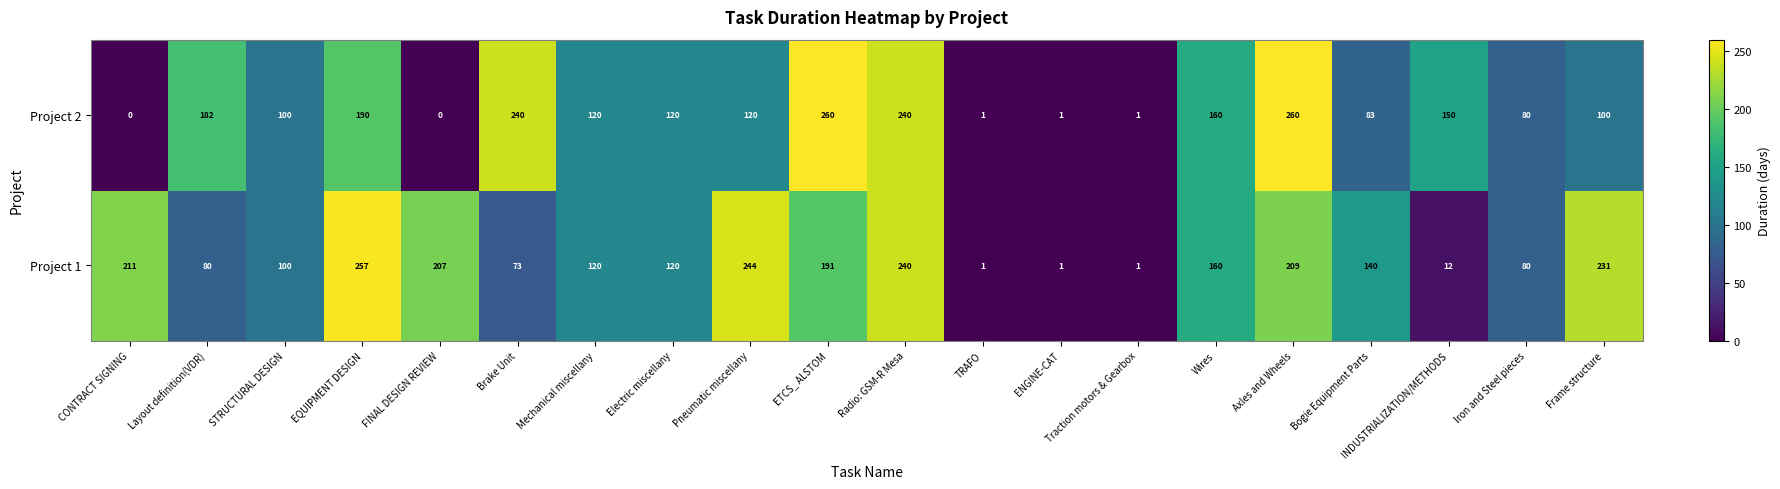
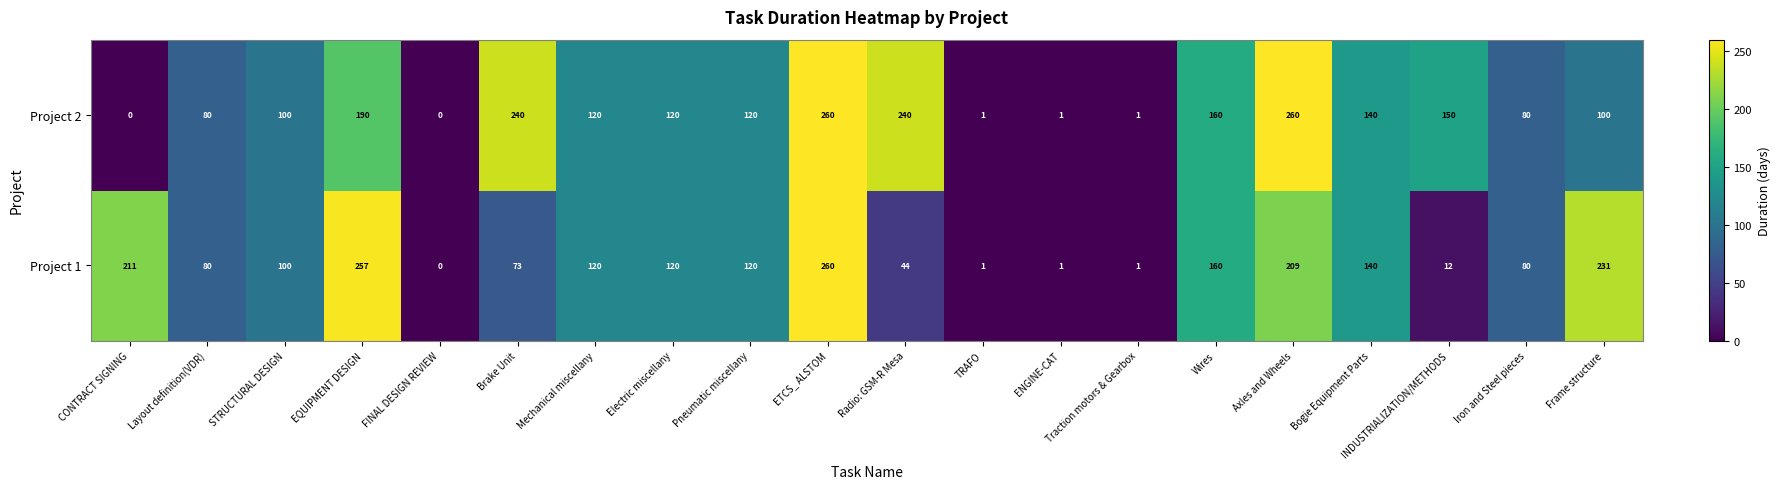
  {
    "Project 2": {
      "CONTRACT SIGNING": 0,
-     "Layout definition(VDR)": 182,
+     "Layout definition(VDR)": 80,
      "STRUCTURAL DESIGN": 100,
      "EQUIPMENT DESIGN": 190,
      "FINAL DESIGN REVIEW": 0,
      "Brake Unit": 240,
      "Mechanical miscellany": 120,
      "Electric miscellany": 120,
      "Pneumatic miscellany": 120,
      "ETCS_ ALSTOM": 260,
      "Radio: GSM-R Mesa": 240,
      "TRAFO": 1,
      "ENGINE-CAT": 1,
      "Traction motors & Gearbox": 1,
      "Wires": 160,
      "Axles and Wheels": 260,
-     "Bogie Equipment Parts": 83,
+     "Bogie Equipment Parts": 140,
      "INDUSTRIALIZATION/METHODS": 150,
      "Iron and Steel pieces": 80,
      "Frame structure": 100
    },
    "Project 1": {
      "CONTRACT SIGNING": 211,
      "Layout definition(VDR)": 80,
      "STRUCTURAL DESIGN": 100,
      "EQUIPMENT DESIGN": 257,
-     "FINAL DESIGN REVIEW": 207,
+     "FINAL DESIGN REVIEW": 0,
      "Brake Unit": 73,
      "Mechanical miscellany": 120,
      "Electric miscellany": 120,
-     "Pneumatic miscellany": 244,
-     "ETCS_ ALSTOM": 191,
-     "Radio: GSM-R Mesa": 240,
+     "Pneumatic miscellany": 120,
+     "ETCS_ ALSTOM": 260,
+     "Radio: GSM-R Mesa": 44,
      "TRAFO": 1,
      "ENGINE-CAT": 1,
      "Traction motors & Gearbox": 1,
      "Wires": 160,
      "Axles and Wheels": 209,
      "Bogie Equipment Parts": 140,
      "INDUSTRIALIZATION/METHODS": 12,
      "Iron and Steel pieces": 80,
      "Frame structure": 231
    }
  }
